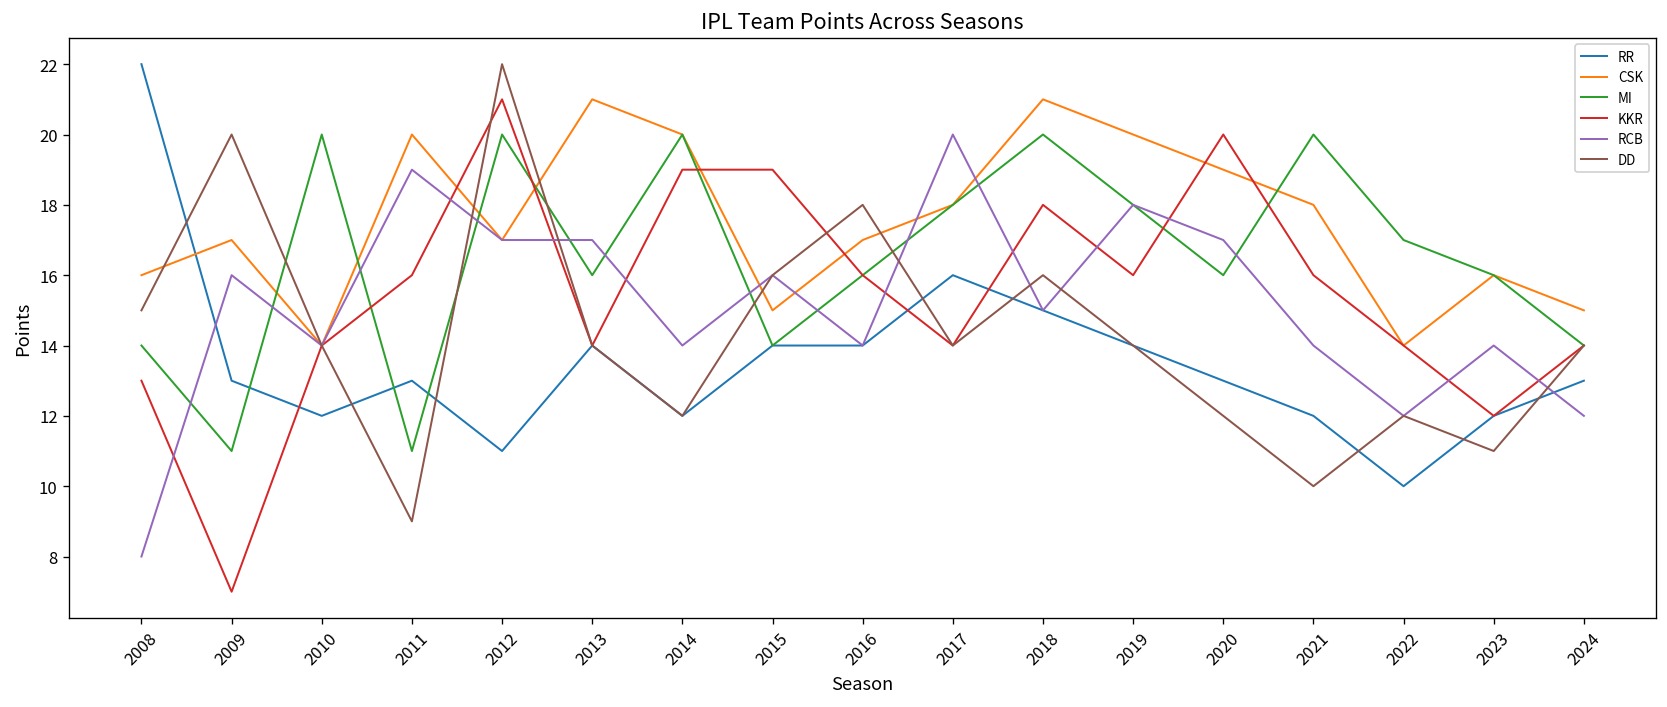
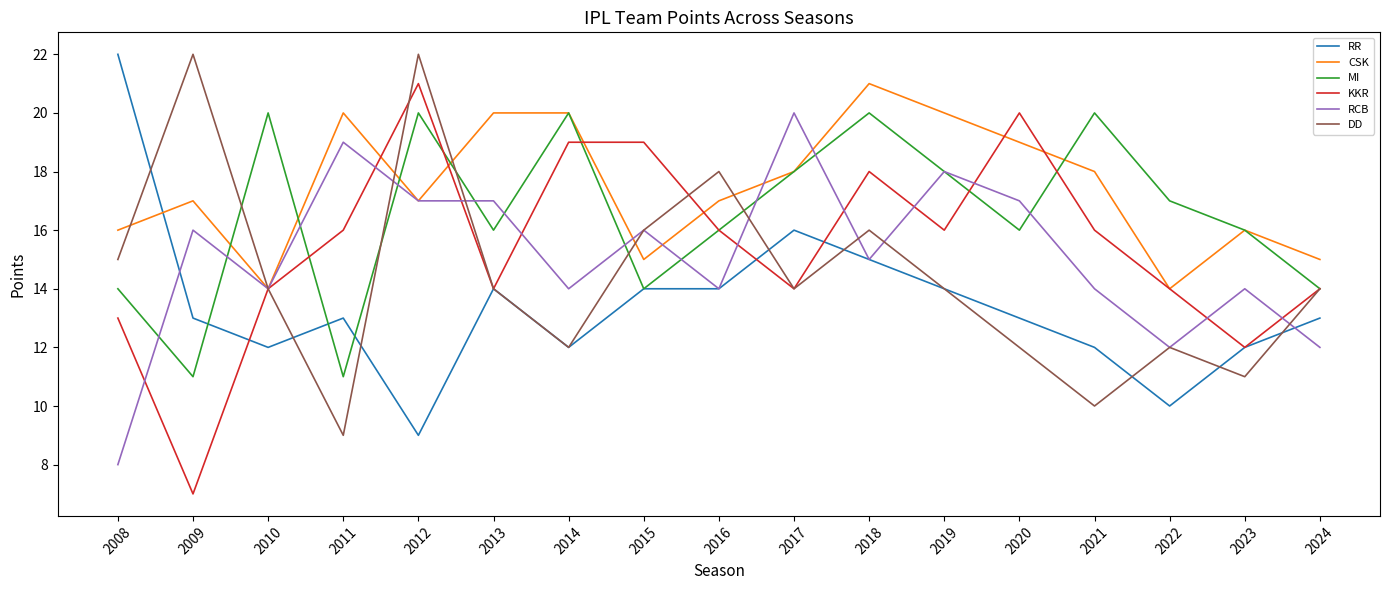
  {
    "RR": {
      "2008": 22,
      "2009": 13,
      "2010": 12,
      "2011": 13,
-     "2012": 11,
+     "2012": 9,
      "2017": 16,
      "2020": 13,
      "2021": 12,
      "2022": 10,
      "2024": 13
    },
    "CSK": {
      "2008": 16,
      "2009": 17,
      "2011": 20,
-     "2013": 21,
+     "2013": 20,
      "2015": 15,
      "2016": 17,
      "2018": 21,
      "2019": 20,
      "2020": 19,
      "2021": 18,
      "2024": 15
    },
    "MI": {
      "2008": 14,
      "2009": 11,
      "2010": 20,
      "2011": 11,
      "2012": 20,
      "2013": 16,
      "2018": 20,
      "2020": 16,
      "2021": 20,
      "2022": 17
    },
    "KKR": {
      "2008": 13,
      "2009": 7,
      "2011": 16,
      "2012": 21,
      "2014": 19,
      "2015": 19,
      "2018": 18,
      "2019": 16,
      "2020": 20,
      "2021": 16
    },
    "RCB": {
      "2008": 8,
      "2009": 16,
      "2011": 19,
      "2013": 17,
      "2014": 14,
      "2017": 20,
      "2020": 17,
      "2021": 14,
      "2023": 14,
      "2024": 12
    },
    "DD": {
      "2008": 15,
-     "2009": 20,
+     "2009": 22,
      "2011": 9,
      "2012": 22,
      "2016": 18,
      "2018": 16,
      "2020": 12,
      "2021": 10,
      "2023": 11
    }
  }
